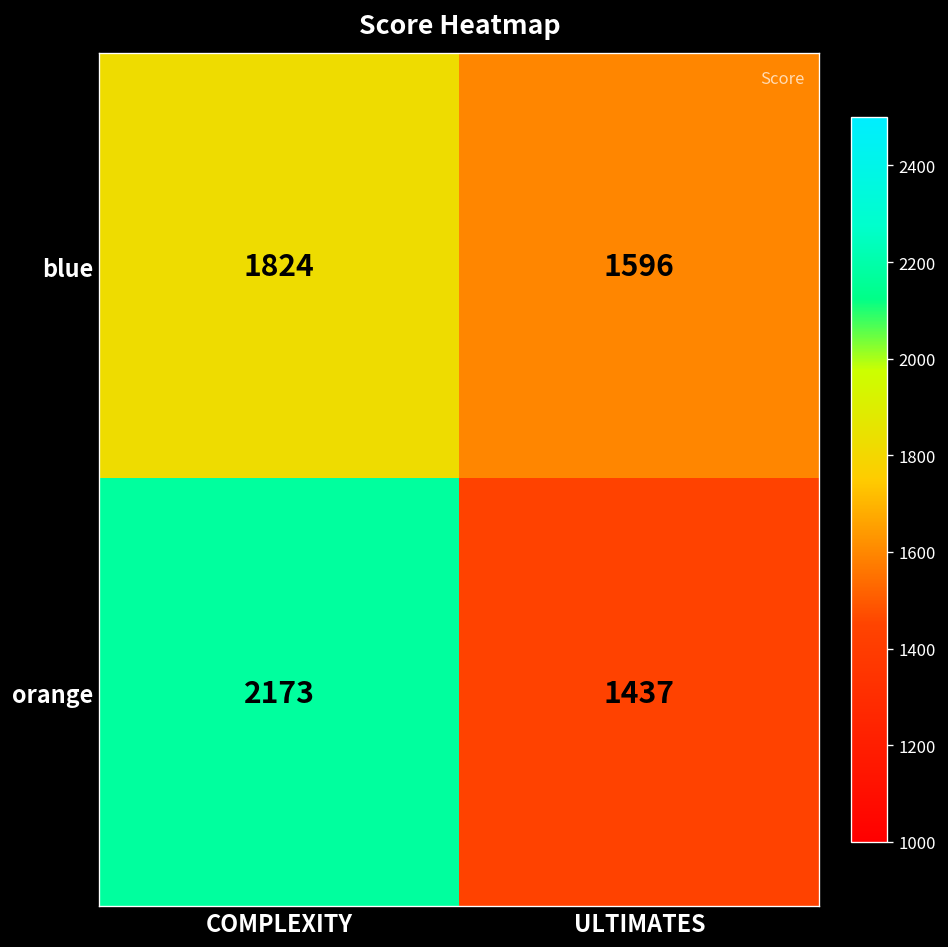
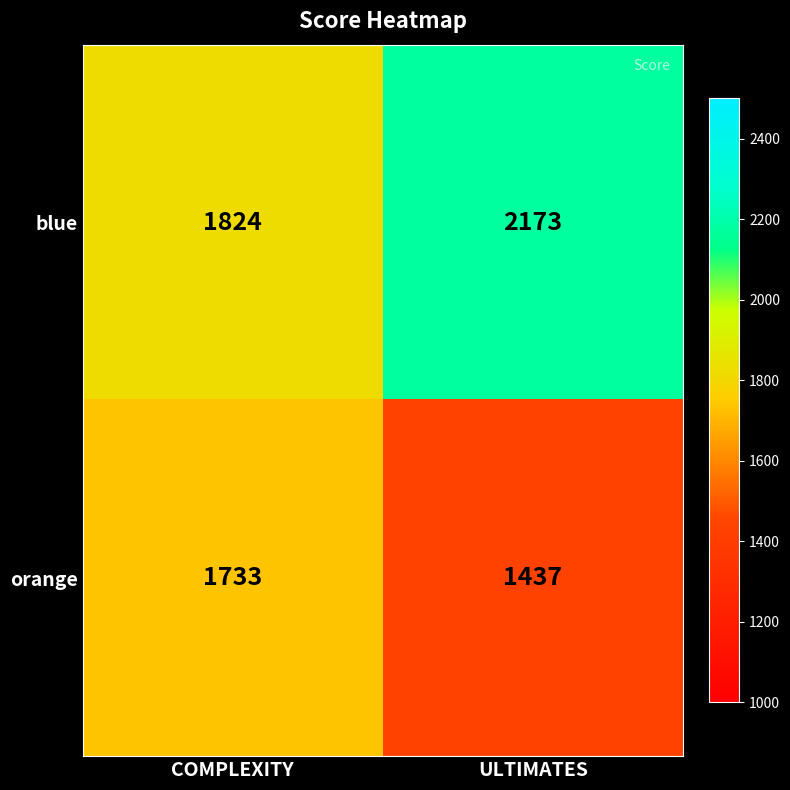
  {
    "blue": {
      "COMPLEXITY": 1824,
-     "ULTIMATES": 1596
+     "ULTIMATES": 2173
    },
    "orange": {
-     "COMPLEXITY": 2173,
+     "COMPLEXITY": 1733,
      "ULTIMATES": 1437
    }
  }
